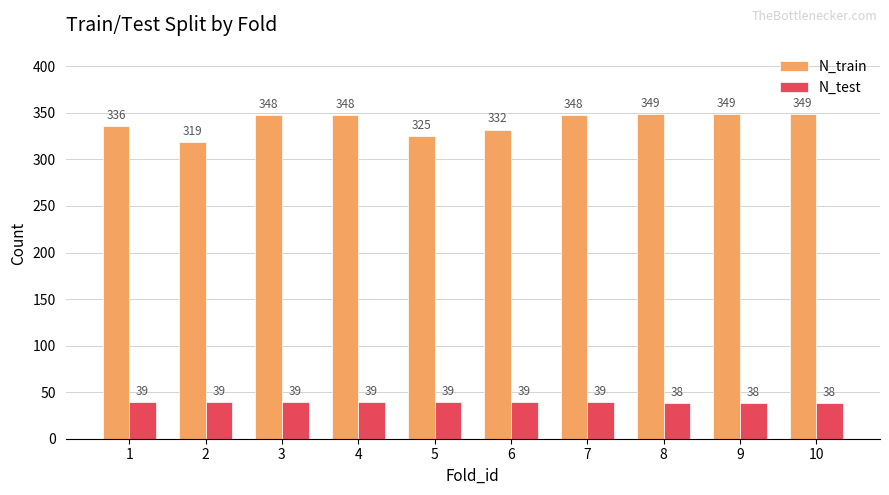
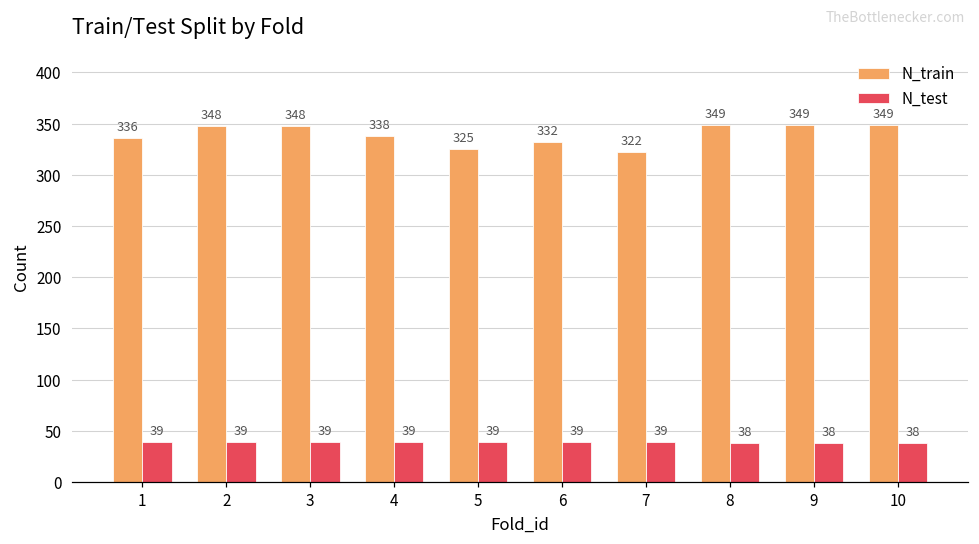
  {
    "N_train": {
      "1": 336,
-     "2": 319,
+     "2": 348,
      "3": 348,
-     "4": 348,
+     "4": 338,
      "5": 325,
      "6": 332,
-     "7": 348,
+     "7": 322,
      "8": 349,
      "9": 349,
      "10": 349
    },
    "N_test": {
      "1": 39,
      "2": 39,
      "3": 39,
      "4": 39,
      "5": 39,
      "6": 39,
      "7": 39,
      "8": 38,
      "9": 38,
      "10": 38
    }
  }
